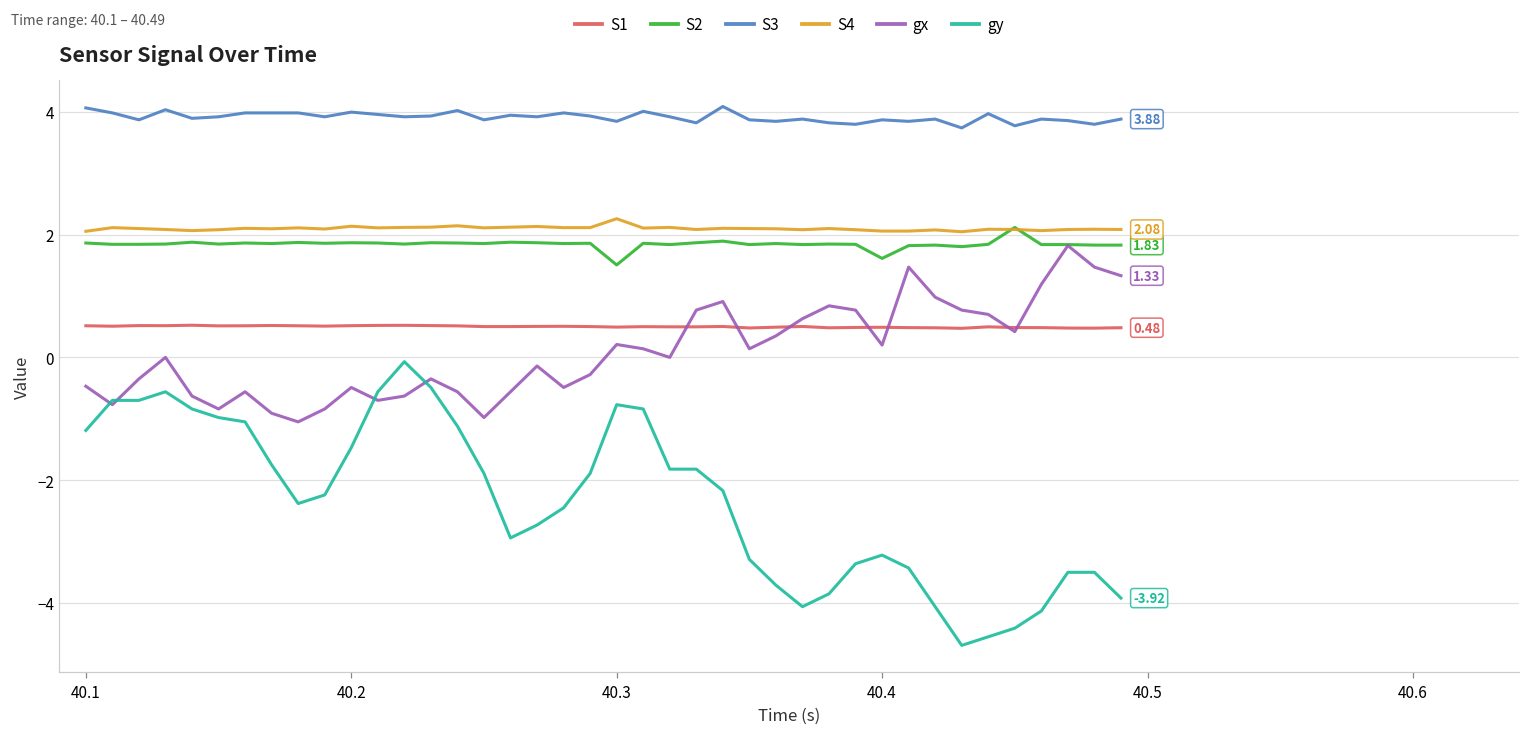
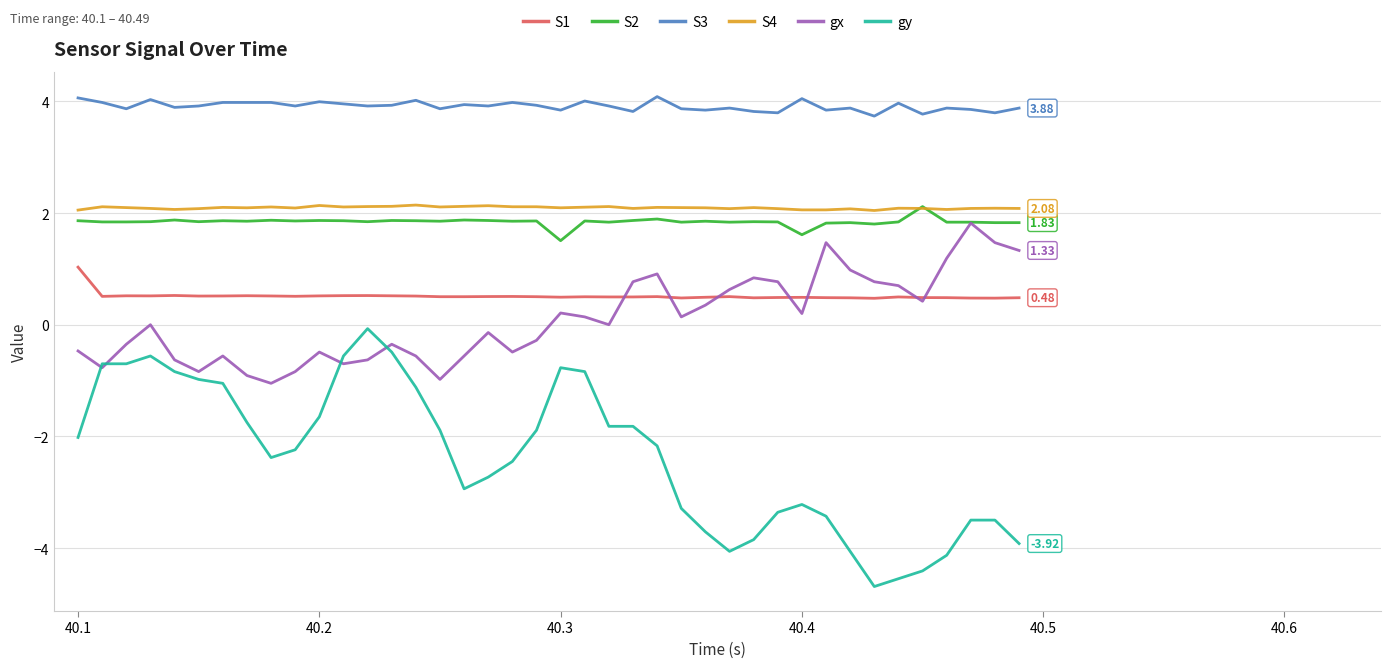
  {
    "S1": {
-     "40.1": 0.5,
+     "40.1": 1.0,
      "40.2": 0.5,
      "40.3": 0.5,
      "40.4": 0.5
    },
    "S2": {
      "40.1": 1.9,
      "40.2": 1.9,
      "40.3": 1.5,
      "40.4": 1.6
    },
    "S3": {
      "40.1": 4.1,
      "40.2": 4.0,
      "40.3": 3.8,
-     "40.4": 3.9
+     "40.4": 4.0
    },
    "S4": {
      "40.1": 2.1,
      "40.2": 2.1,
-     "40.3": 2.3,
+     "40.3": 2.1,
      "40.4": 2.1
    },
    "gx": {
      "40.1": -0.5,
      "40.2": -0.5,
      "40.3": 0.2,
      "40.4": 0.2
    },
    "gy": {
-     "40.1": -1.2,
-     "40.2": -1.5,
+     "40.1": -2.0,
+     "40.2": -1.7,
      "40.3": -0.8,
      "40.4": -3.2
    }
  }
